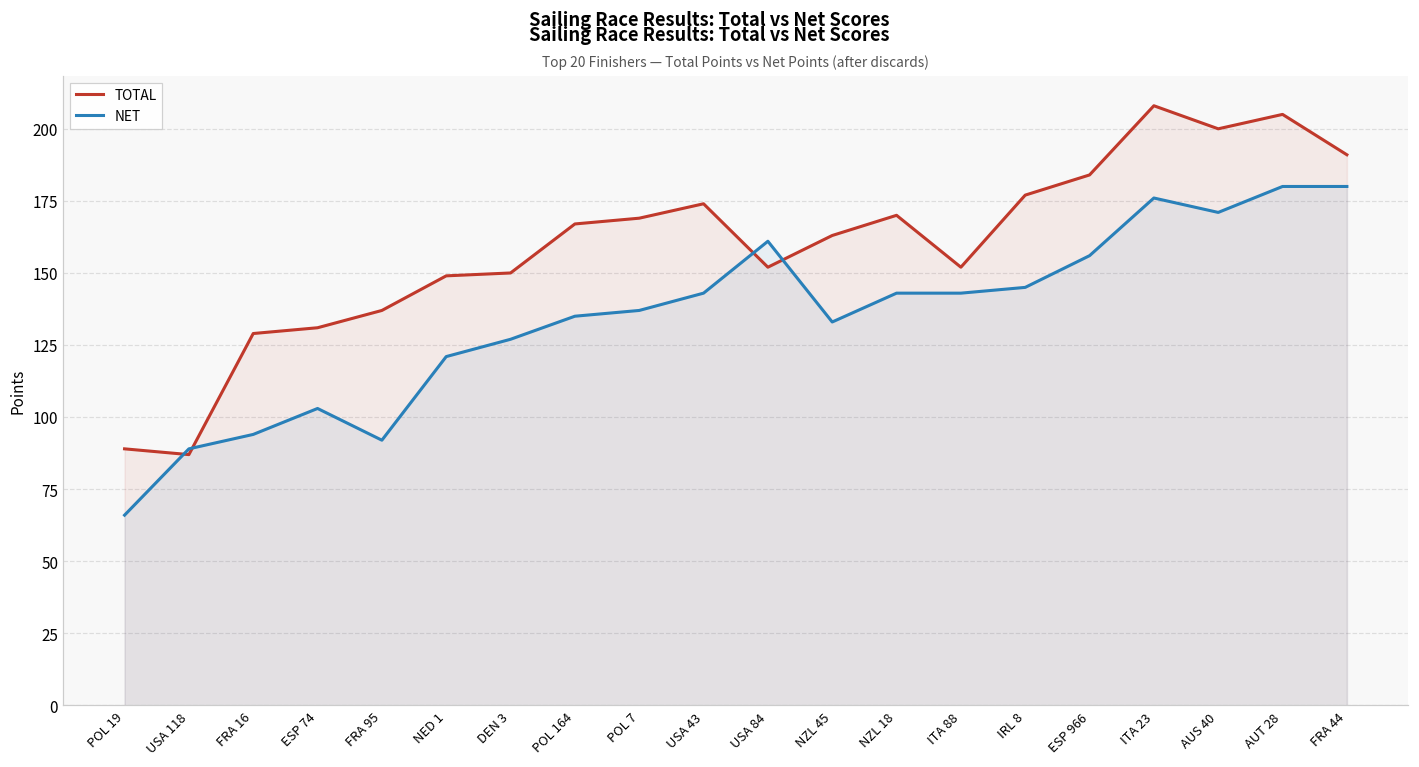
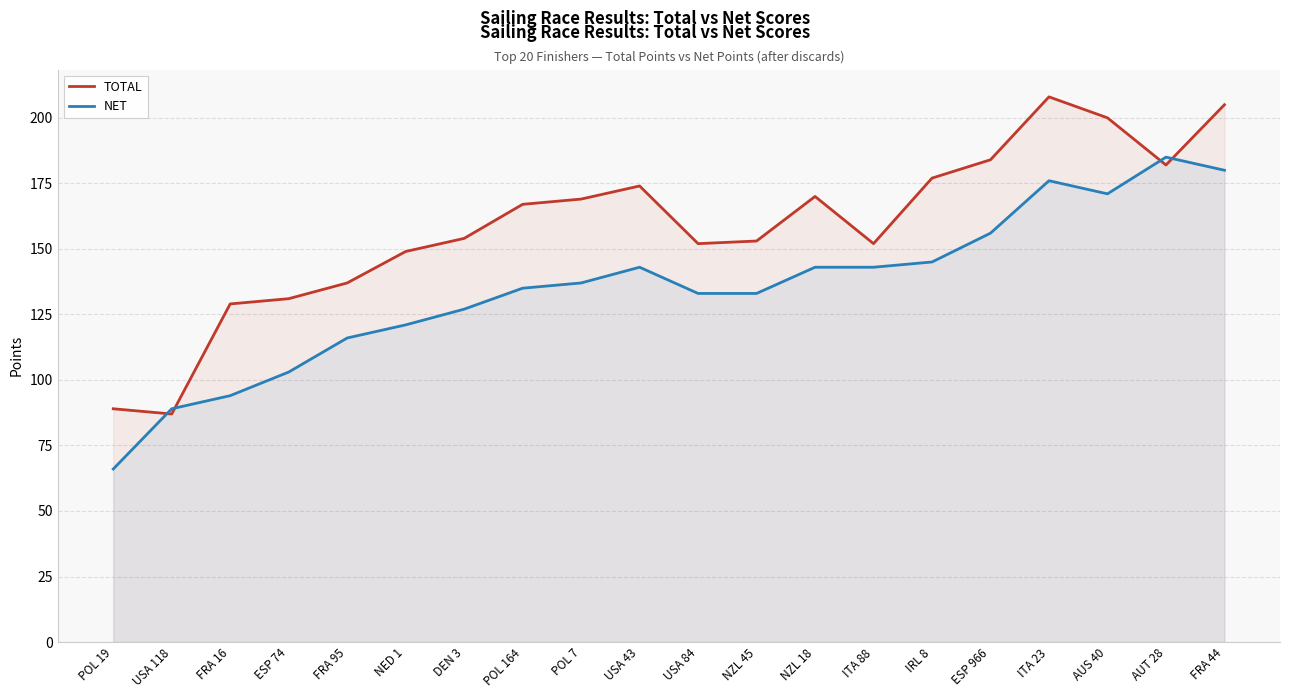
  {
    "TOTAL": {
      "POL 19": 89,
      "USA 118": 87,
      "FRA 16": 129,
      "ESP 74": 131,
      "FRA 95": 137,
      "NED 1": 149,
-     "DEN 3": 150,
+     "DEN 3": 154,
      "POL 164": 167,
      "POL 7": 169,
      "USA 43": 174,
      "USA 84": 152,
-     "NZL 45": 163,
+     "NZL 45": 153,
      "NZL 18": 170,
      "ITA 88": 152,
      "IRL 8": 177,
      "ESP 966": 184,
      "ITA 23": 208,
      "AUS 40": 200,
-     "AUT 28": 205,
-     "FRA 44": 191
+     "AUT 28": 182,
+     "FRA 44": 205
    },
    "NET": {
      "POL 19": 66,
      "USA 118": 89,
      "FRA 16": 94,
      "ESP 74": 103,
-     "FRA 95": 92,
+     "FRA 95": 116,
      "NED 1": 121,
      "DEN 3": 127,
      "POL 164": 135,
      "POL 7": 137,
      "USA 43": 143,
-     "USA 84": 161,
+     "USA 84": 133,
      "NZL 45": 133,
      "NZL 18": 143,
      "ITA 88": 143,
      "IRL 8": 145,
      "ESP 966": 156,
      "ITA 23": 176,
      "AUS 40": 171,
-     "AUT 28": 180,
+     "AUT 28": 185,
      "FRA 44": 180
    }
  }
